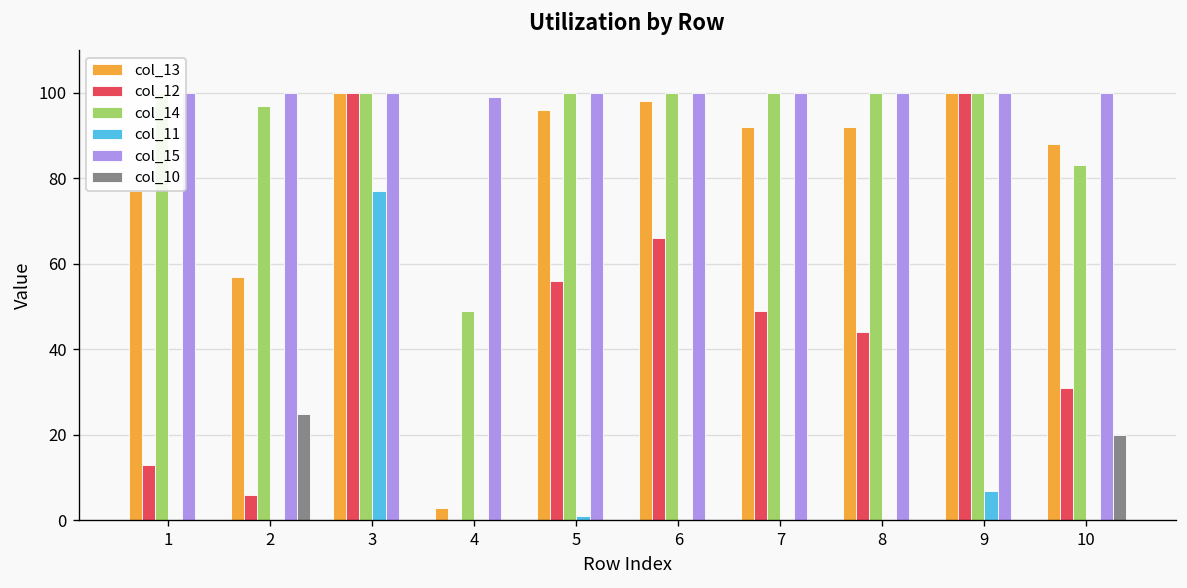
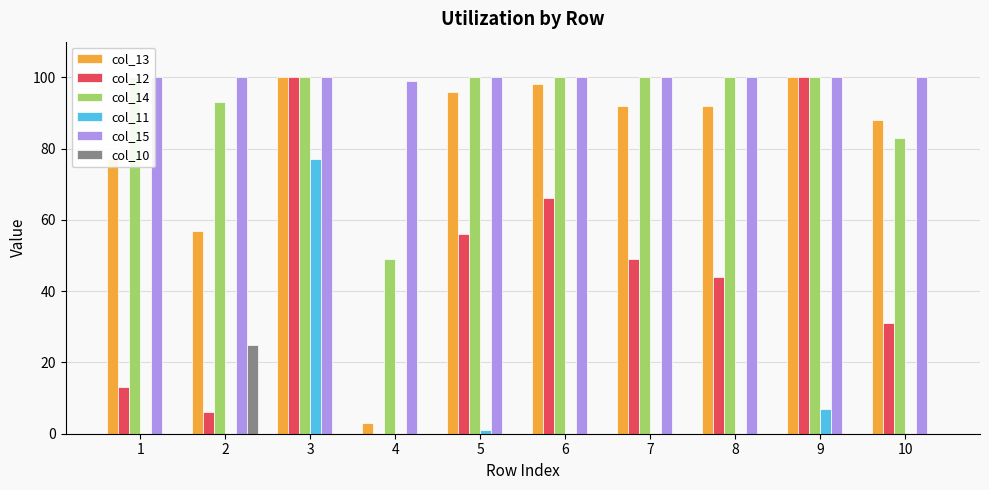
  {
    "col_13": {
      "2": 57,
      "3": 100,
      "4": 3,
      "5": 96,
      "6": 98,
      "7": 92,
      "8": 92,
      "9": 100,
      "10": 88
    },
    "col_12": {
      "1": 13,
      "2": 6,
      "3": 100,
      "4": 0,
      "5": 56,
      "6": 66,
      "7": 49,
      "8": 44,
      "9": 100,
      "10": 31
    },
    "col_14": {
-     "2": 97,
+     "2": 93,
      "3": 100,
      "4": 49,
      "5": 100,
      "6": 100,
      "7": 100,
      "8": 100,
      "9": 100,
      "10": 83
    },
    "col_11": {
      "1": 0,
      "2": 0,
      "3": 77,
      "4": 0,
      "5": 1,
      "6": 0,
      "7": 0,
      "8": 0,
      "9": 7,
      "10": 0
    },
    "col_15": {
      "1": 100,
      "2": 100,
      "3": 100,
      "4": 99,
      "5": 100,
      "6": 100,
      "7": 100,
      "8": 100,
      "9": 100,
      "10": 100
    },
    "col_10": {
      "1": 0,
      "2": 25,
      "3": 0,
      "4": 0,
      "5": 0,
      "6": 0,
      "7": 0,
      "8": 0,
      "9": 0,
-     "10": 20
+     "10": 0
    }
  }
